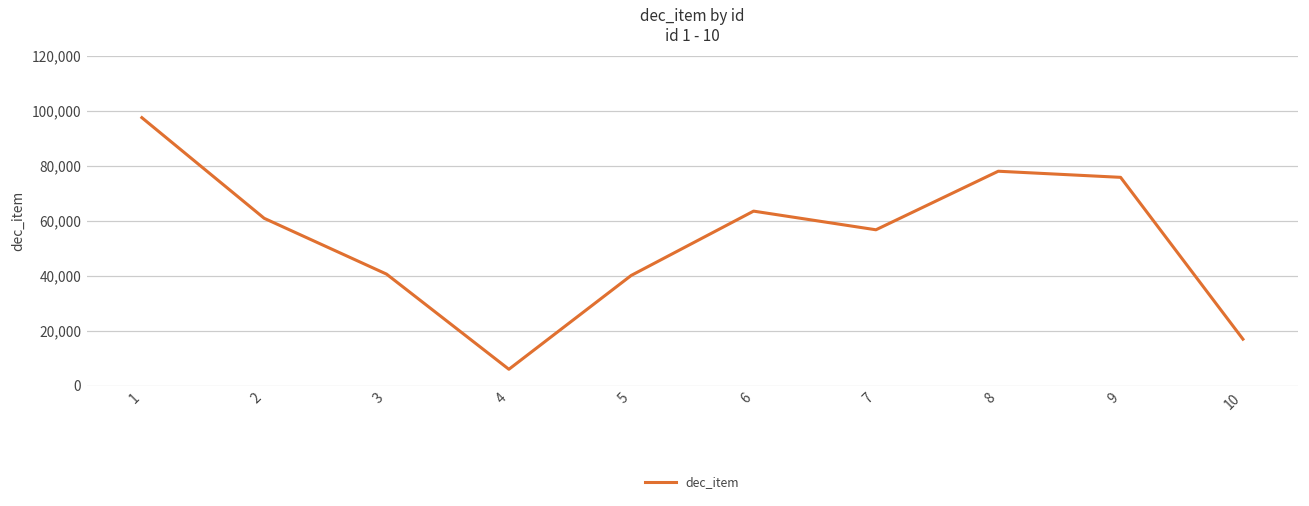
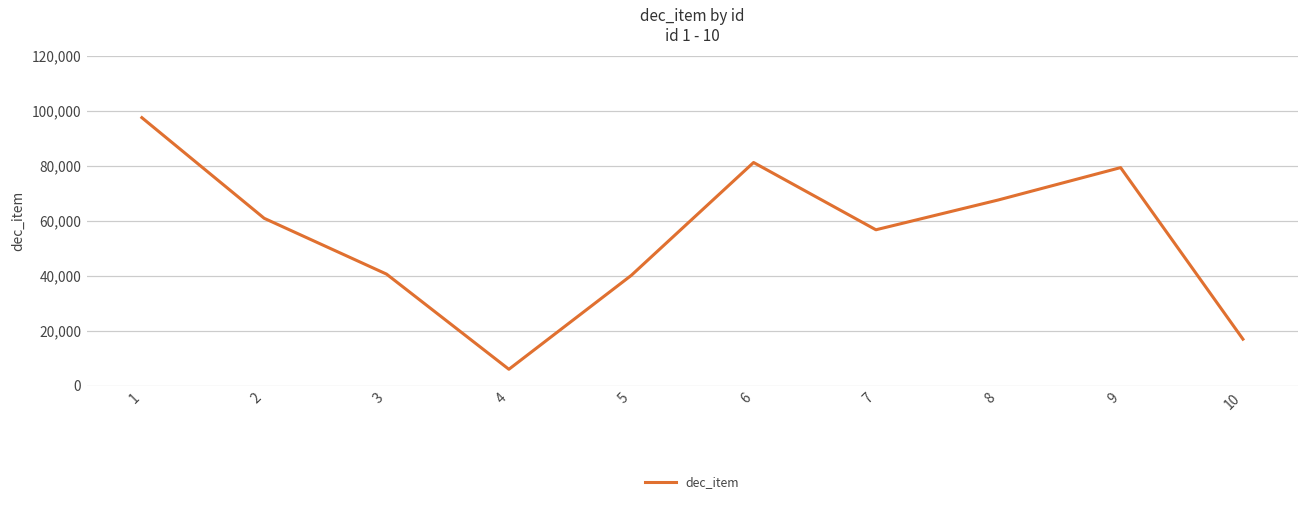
  {
    "1": "98,000",
    "2": "61,000",
    "3": "41,000",
    "4": "6,000",
    "5": "40,000",
-   "6": "64,000",
+   "6": "81,000",
    "7": "57,000",
-   "8": "78,000",
-   "9": "76,000",
+   "8": "68,000",
+   "9": "79,000",
    "10": "17,000"
  }
